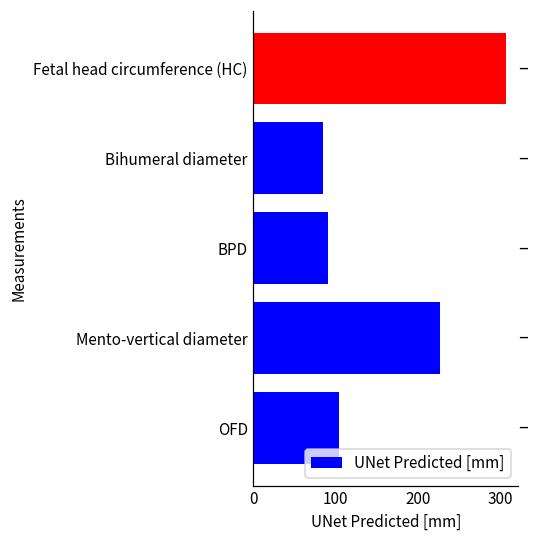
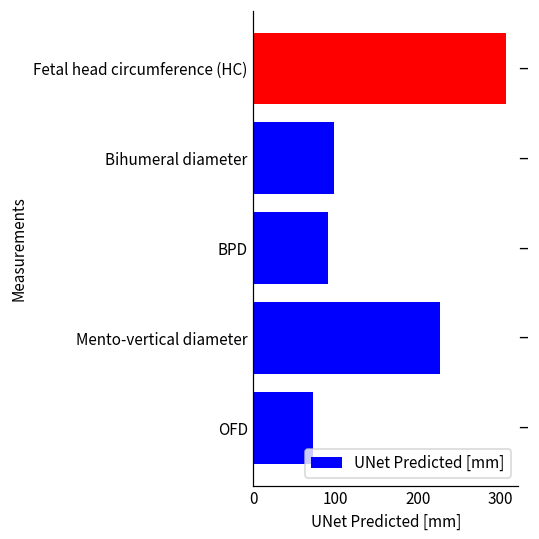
  {
    "Fetal head circumference (HC)": 310,
-   "Bihumeral diameter": 90,
+   "Bihumeral diameter": 100,
    "BPD": 90,
    "Mento-vertical diameter": 230,
-   "OFD": 100
+   "OFD": 70
  }
